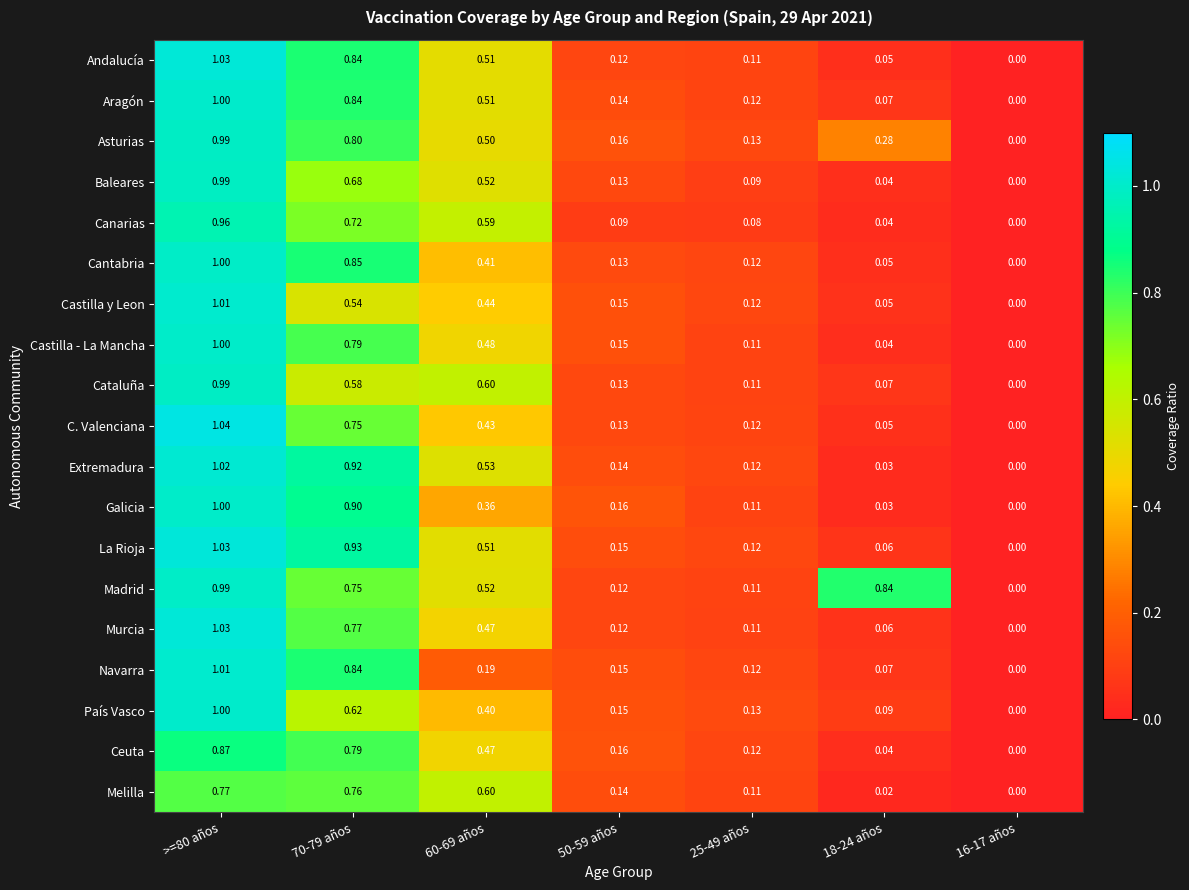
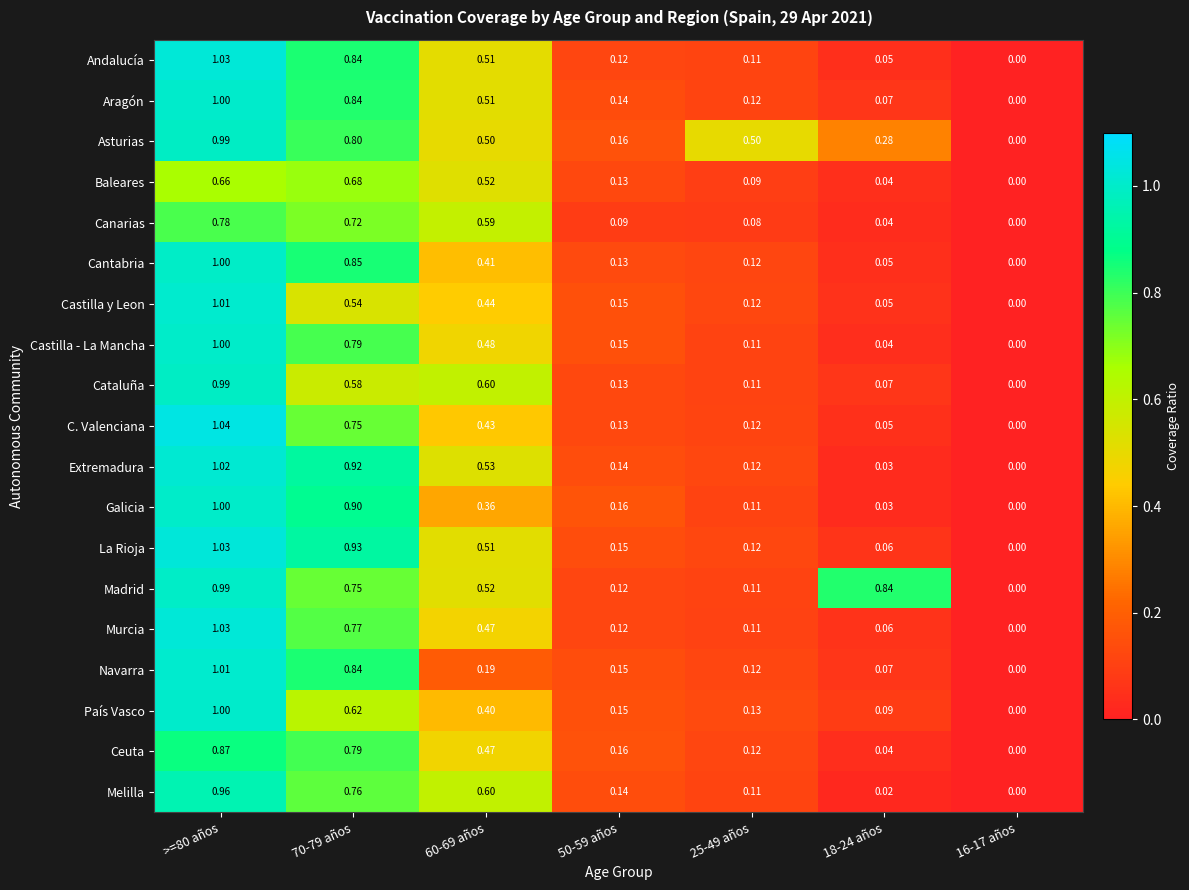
  {
    "Andalucía": {
      ">=80 años": 1.03,
      "70-79 años": 0.84,
      "60-69 años": 0.51,
      "50-59 años": 0.12,
      "25-49 años": 0.11,
      "18-24 años": 0.05,
      "16-17 años": 0.00
    },
    "Aragón": {
      ">=80 años": 1.00,
      "70-79 años": 0.84,
      "60-69 años": 0.51,
      "50-59 años": 0.14,
      "25-49 años": 0.12,
      "18-24 años": 0.07,
      "16-17 años": 0.00
    },
    "Asturias": {
      ">=80 años": 0.99,
      "70-79 años": 0.80,
      "60-69 años": 0.50,
      "50-59 años": 0.16,
-     "25-49 años": 0.13,
+     "25-49 años": 0.50,
      "18-24 años": 0.28,
      "16-17 años": 0.00
    },
    "Baleares": {
-     ">=80 años": 0.99,
+     ">=80 años": 0.66,
      "70-79 años": 0.68,
      "60-69 años": 0.52,
      "50-59 años": 0.13,
      "25-49 años": 0.09,
      "18-24 años": 0.04,
      "16-17 años": 0.00
    },
    "Canarias": {
-     ">=80 años": 0.96,
+     ">=80 años": 0.78,
      "70-79 años": 0.72,
      "60-69 años": 0.59,
      "50-59 años": 0.09,
      "25-49 años": 0.08,
      "18-24 años": 0.04,
      "16-17 años": 0.00
    },
    "Cantabria": {
      ">=80 años": 1.00,
      "70-79 años": 0.85,
      "60-69 años": 0.41,
      "50-59 años": 0.13,
      "25-49 años": 0.12,
      "18-24 años": 0.05,
      "16-17 años": 0.00
    },
    "Castilla y Leon": {
      ">=80 años": 1.01,
      "70-79 años": 0.54,
      "60-69 años": 0.44,
      "50-59 años": 0.15,
      "25-49 años": 0.12,
      "18-24 años": 0.05,
      "16-17 años": 0.00
    },
    "Castilla - La Mancha": {
      ">=80 años": 1.00,
      "70-79 años": 0.79,
      "60-69 años": 0.48,
      "50-59 años": 0.15,
      "25-49 años": 0.11,
      "18-24 años": 0.04,
      "16-17 años": 0.00
    },
    "Cataluña": {
      ">=80 años": 0.99,
      "70-79 años": 0.58,
      "60-69 años": 0.60,
      "50-59 años": 0.13,
      "25-49 años": 0.11,
      "18-24 años": 0.07,
      "16-17 años": 0.00
    },
    "C. Valenciana": {
      ">=80 años": 1.04,
      "70-79 años": 0.75,
      "60-69 años": 0.43,
      "50-59 años": 0.13,
      "25-49 años": 0.12,
      "18-24 años": 0.05,
      "16-17 años": 0.00
    },
    "Extremadura": {
      ">=80 años": 1.02,
      "70-79 años": 0.92,
      "60-69 años": 0.53,
      "50-59 años": 0.14,
      "25-49 años": 0.12,
      "18-24 años": 0.03,
      "16-17 años": 0.00
    },
    "Galicia": {
      ">=80 años": 1.00,
      "70-79 años": 0.90,
      "60-69 años": 0.36,
      "50-59 años": 0.16,
      "25-49 años": 0.11,
      "18-24 años": 0.03,
      "16-17 años": 0.00
    },
    "La Rioja": {
      ">=80 años": 1.03,
      "70-79 años": 0.93,
      "60-69 años": 0.51,
      "50-59 años": 0.15,
      "25-49 años": 0.12,
      "18-24 años": 0.06,
      "16-17 años": 0.00
    },
    "Madrid": {
      ">=80 años": 0.99,
      "70-79 años": 0.75,
      "60-69 años": 0.52,
      "50-59 años": 0.12,
      "25-49 años": 0.11,
      "18-24 años": 0.84,
      "16-17 años": 0.00
    },
    "Murcia": {
      ">=80 años": 1.03,
      "70-79 años": 0.77,
      "60-69 años": 0.47,
      "50-59 años": 0.12,
      "25-49 años": 0.11,
      "18-24 años": 0.06,
      "16-17 años": 0.00
    },
    "Navarra": {
      ">=80 años": 1.01,
      "70-79 años": 0.84,
      "60-69 años": 0.19,
      "50-59 años": 0.15,
      "25-49 años": 0.12,
      "18-24 años": 0.07,
      "16-17 años": 0.00
    },
    "País Vasco": {
      ">=80 años": 1.00,
      "70-79 años": 0.62,
      "60-69 años": 0.40,
      "50-59 años": 0.15,
      "25-49 años": 0.13,
      "18-24 años": 0.09,
      "16-17 años": 0.00
    },
    "Ceuta": {
      ">=80 años": 0.87,
      "70-79 años": 0.79,
      "60-69 años": 0.47,
      "50-59 años": 0.16,
      "25-49 años": 0.12,
      "18-24 años": 0.04,
      "16-17 años": 0.00
    },
    "Melilla": {
-     ">=80 años": 0.77,
+     ">=80 años": 0.96,
      "70-79 años": 0.76,
      "60-69 años": 0.60,
      "50-59 años": 0.14,
      "25-49 años": 0.11,
      "18-24 años": 0.02,
      "16-17 años": 0.00
    }
  }
